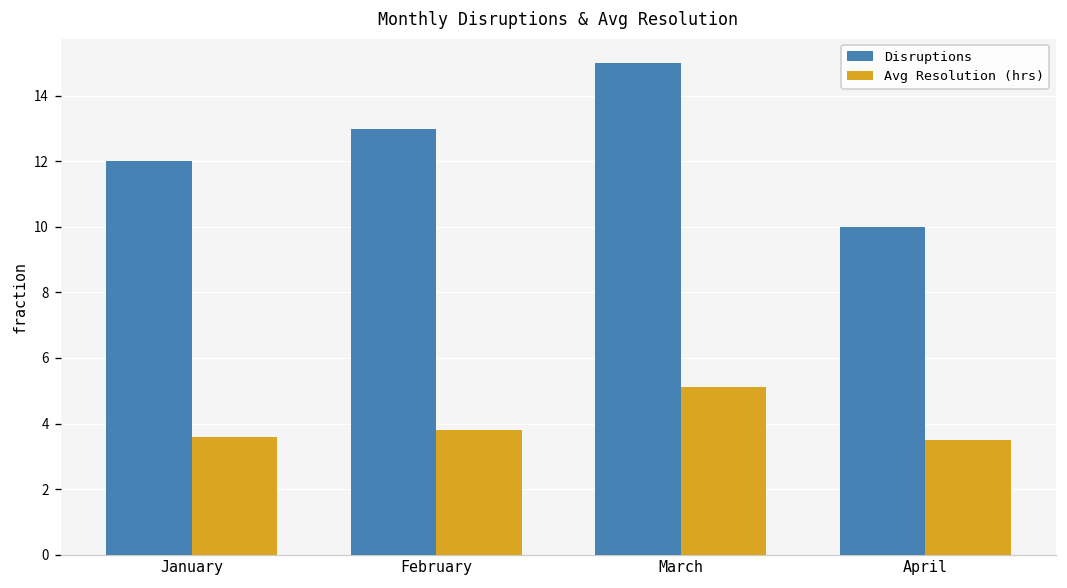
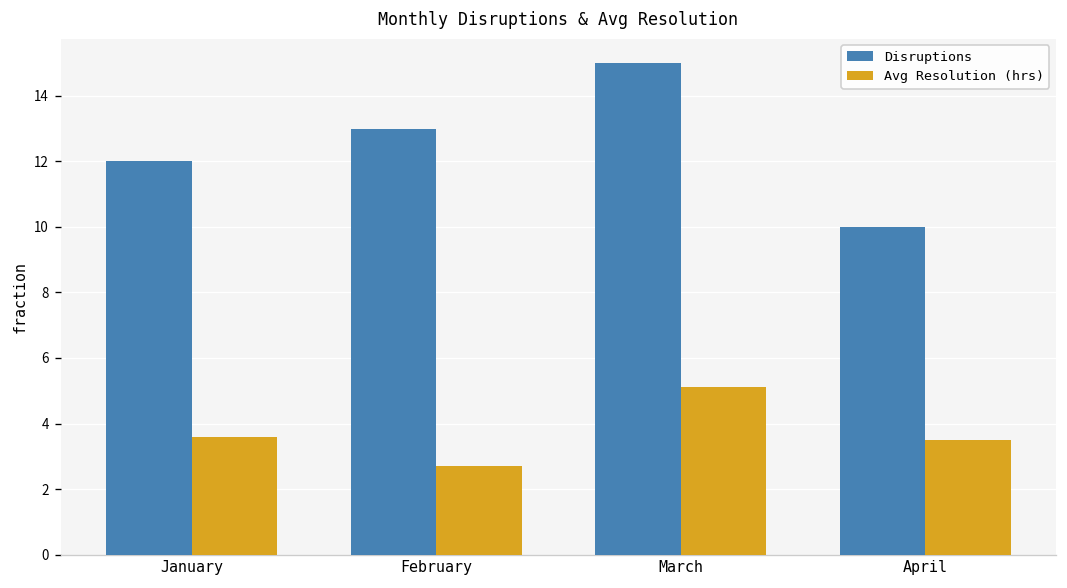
  {
    "Disruptions": {
      "January": 12.0,
      "February": 13.0,
      "March": 15.0,
      "April": 10.0
    },
    "Avg Resolution (hrs)": {
      "January": 3.6,
-     "February": 3.8,
+     "February": 2.7,
      "March": 5.1,
      "April": 3.5
    }
  }
